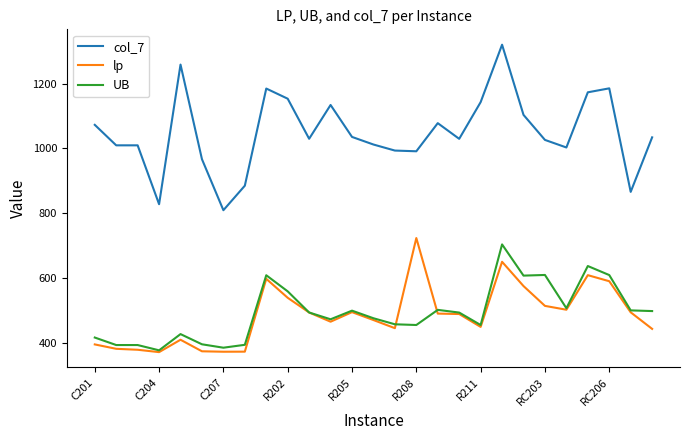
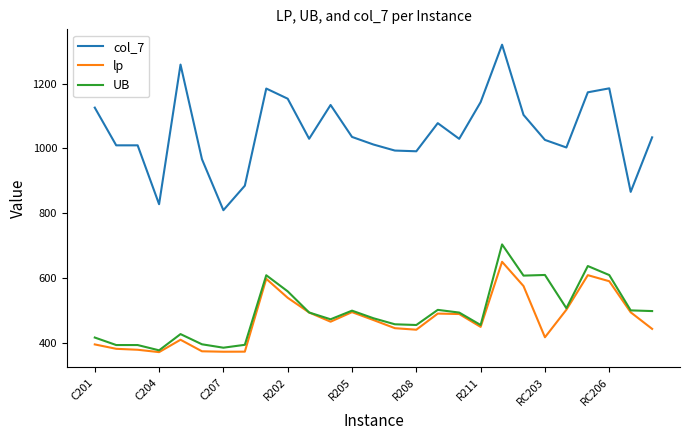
  {
    "col_7": {
-     "C201": 1070,
+     "C201": 1130,
      "C204": 830,
      "C207": 810,
      "R202": 1150,
      "R205": 1040,
      "R208": 990,
      "R211": 1140,
      "RC203": 1030,
      "RC206": 1190
    },
    "lp": {
      "C201": 400,
      "C207": 370,
      "R202": 540,
-     "R208": 720,
-     "RC203": 520,
+     "R208": 440,
+     "RC203": 420,
      "RC206": 590
    },
    "UB": {
      "C201": 420,
      "C207": 390,
      "R202": 560,
      "R208": 460,
      "RC203": 610,
      "RC206": 610
    }
  }
